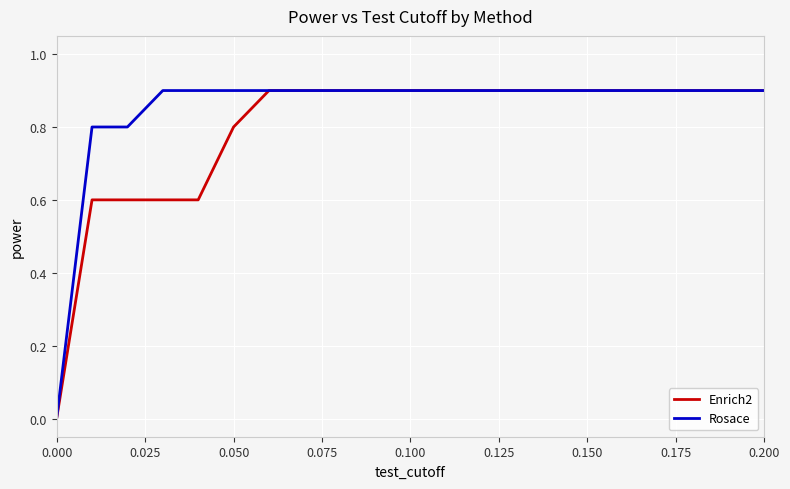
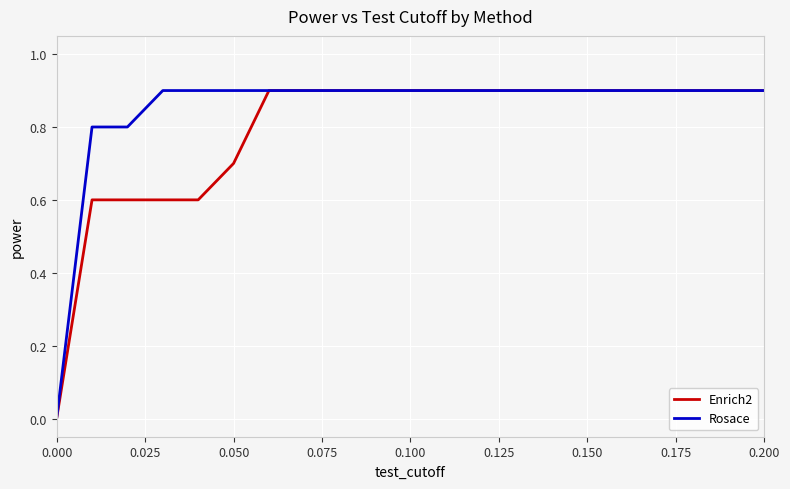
  {
    "Enrich2": {
-     "0.050": 0.8
+     "0.050": 0.7
    },
    "Rosace": {
      "0.050": 0.9
    }
  }
